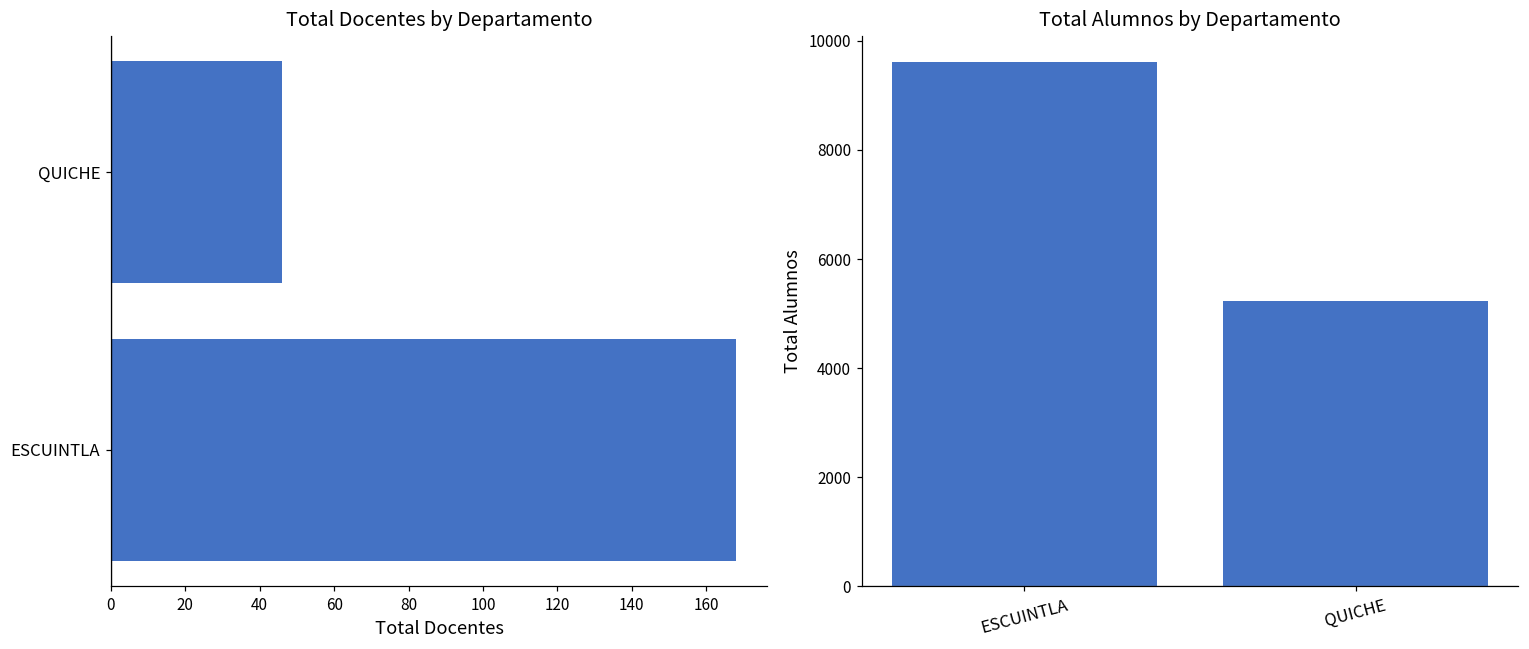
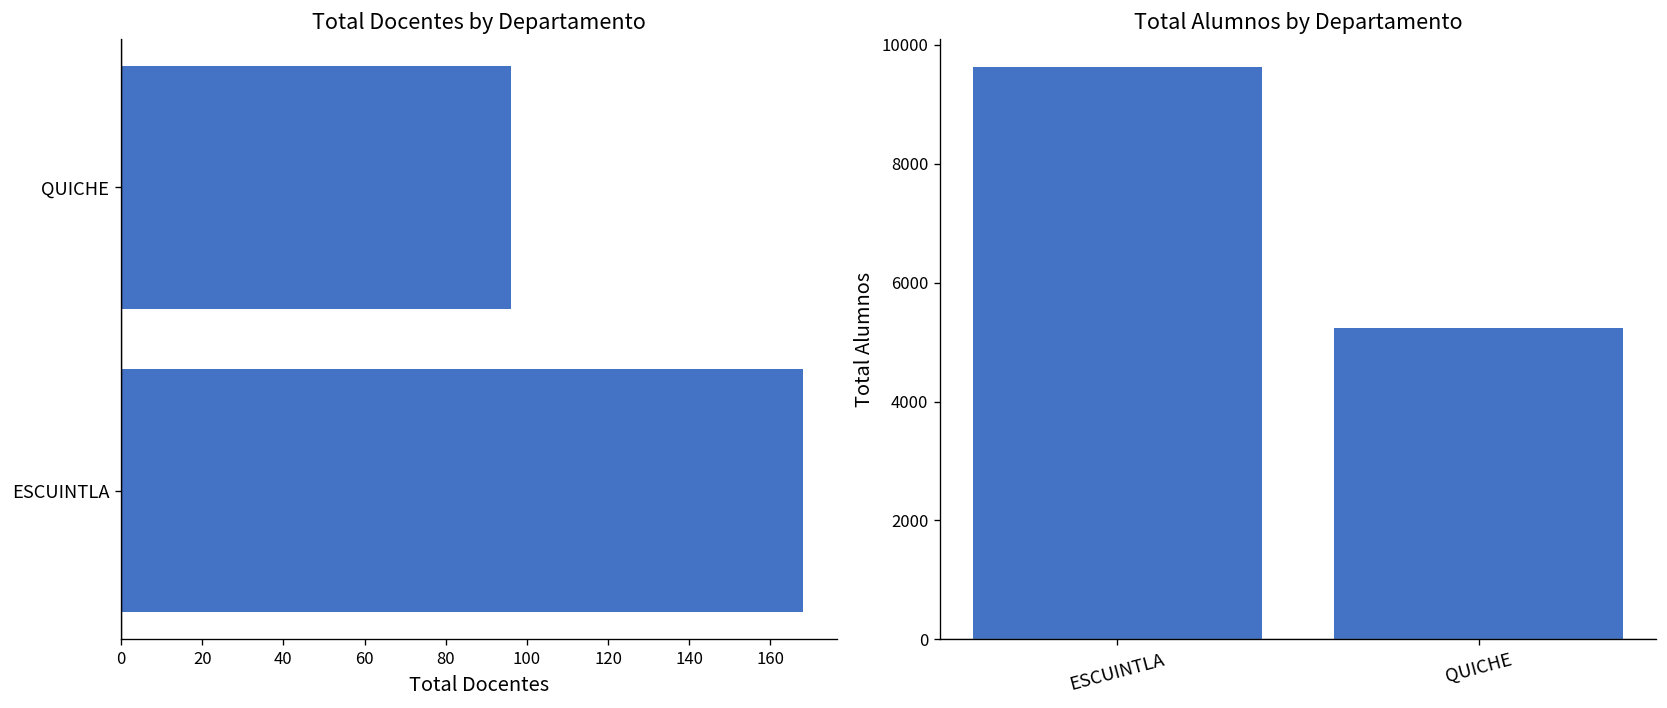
  {
    "Total Docentes by Departamento": {
-     "QUICHE": 46,
+     "QUICHE": 96,
      "ESCUINTLA": 168
    },
    "Total Alumnos by Departamento": {
      "ESCUINTLA": 9600,
      "QUICHE": 5200
    }
  }
